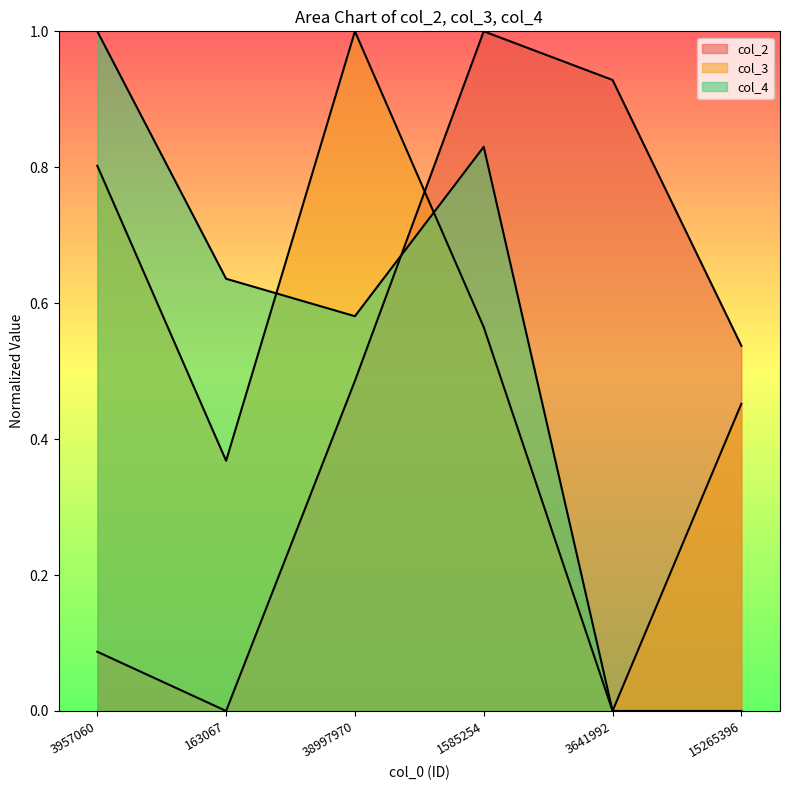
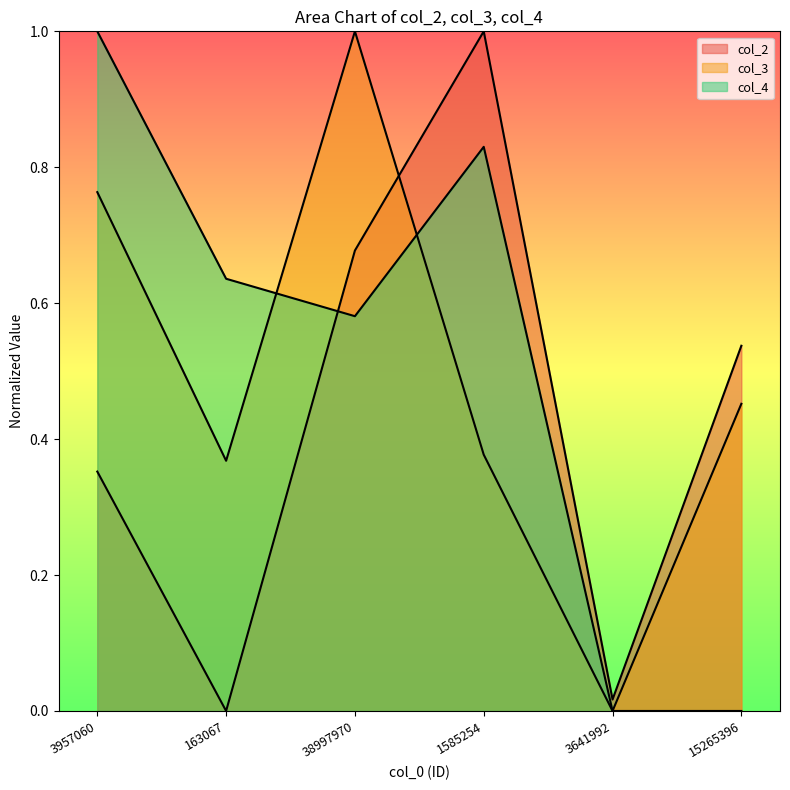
  {
    "col_2": {
-     "3957060": 0.09,
+     "3957060": 0.35,
      "163067": 0.00,
-     "38997970": 0.49,
+     "38997970": 0.68,
      "1585254": 1.00,
-     "3641992": 0.93,
+     "3641992": 0.02,
      "15265396": 0.54
    },
    "col_3": {
-     "3957060": 0.80,
+     "3957060": 0.76,
      "163067": 0.37,
      "38997970": 1.00,
-     "1585254": 0.56,
+     "1585254": 0.38,
      "15265396": 0.45
    },
    "col_4": {
      "3957060": 1.00,
      "163067": 0.64,
      "38997970": 0.58,
      "1585254": 0.83,
      "15265396": 0.00
    }
  }
